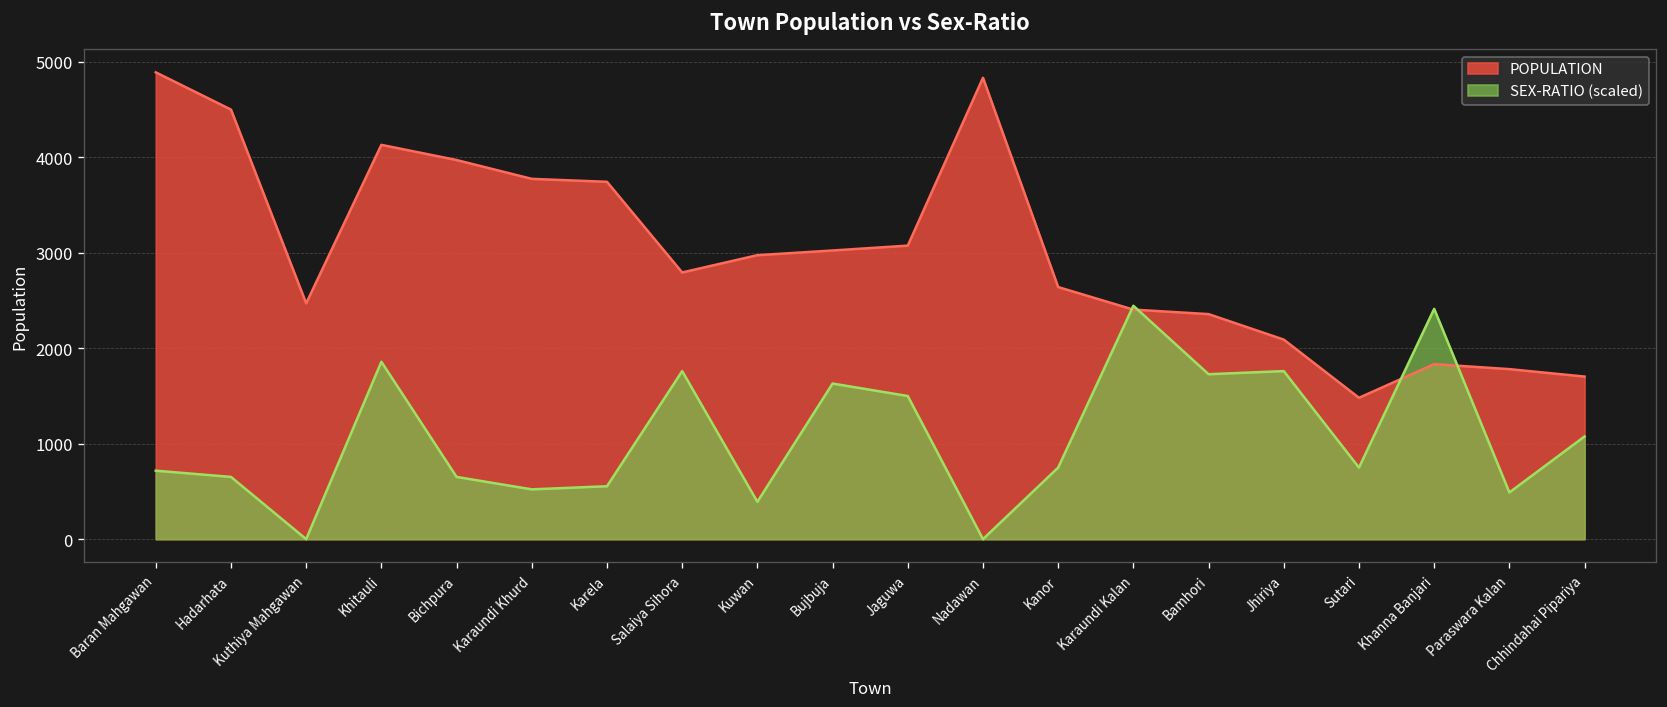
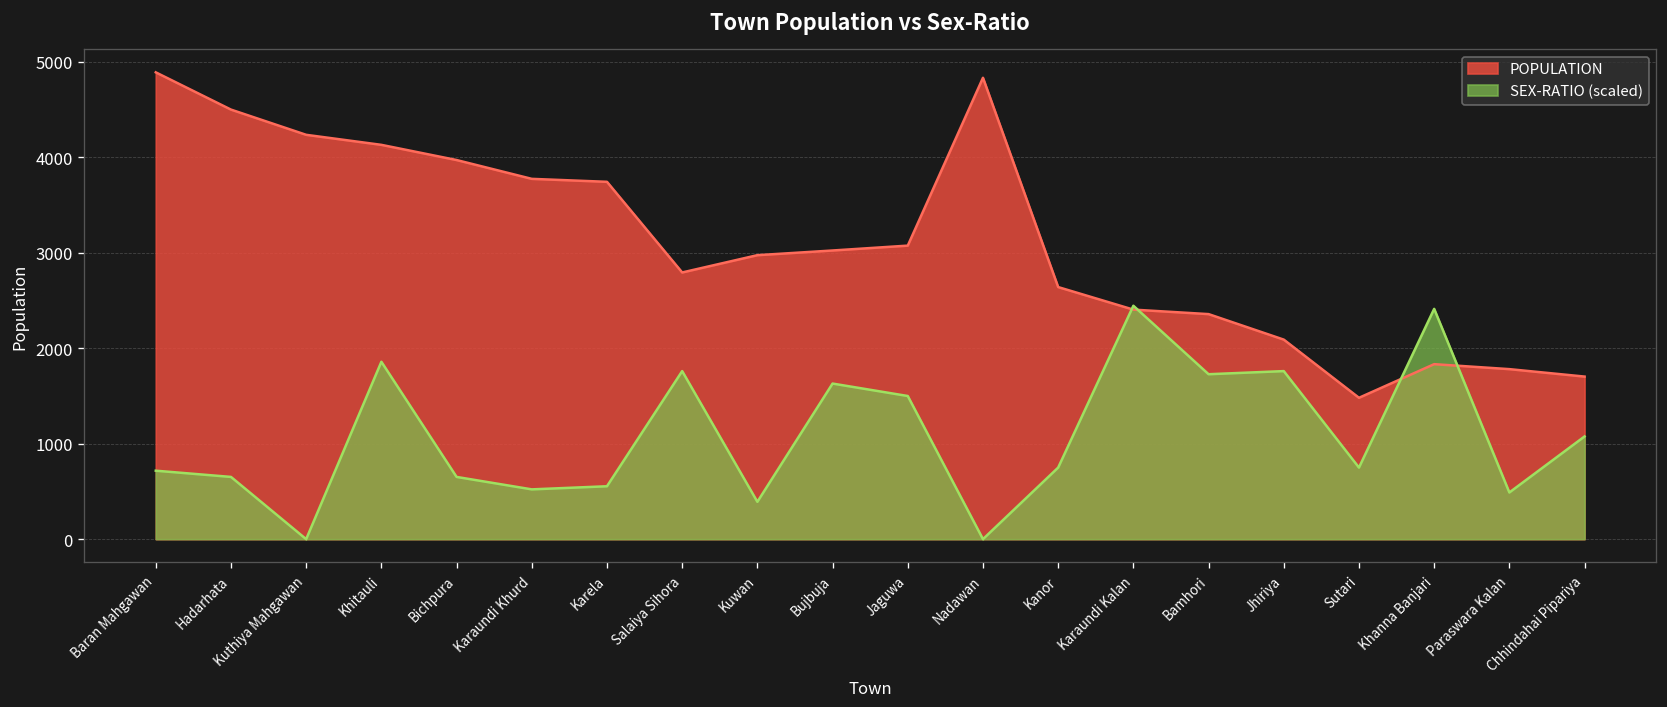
  {
    "POPULATION": {
      "Baran Mahgawan": 4900,
      "Hadarhata": 4500,
-     "Kuthiya Mahgawan": 2500,
+     "Kuthiya Mahgawan": 4200,
      "Khitauli": 4100,
      "Bichpura": 4000,
      "Karaundi Khurd": 3800,
      "Karela": 3700,
      "Salaiya Sihora": 2800,
      "Kuwan": 3000,
      "Bujbuja": 3000,
      "Jaguwa": 3100,
      "Nadawan": 4800,
      "Kanor": 2600,
      "Karaundi Kalan": 2400,
      "Bamhori": 2400,
      "Jhiriya": 2100,
      "Sutari": 1500,
      "Khanna Banjari": 1800,
      "Paraswara Kalan": 1800,
      "Chhindahai Pipariya": 1700
    },
    "SEX-RATIO (scaled)": {
      "Baran Mahgawan": 700,
      "Hadarhata": 700,
      "Kuthiya Mahgawan": 0,
      "Khitauli": 1900,
      "Bichpura": 700,
      "Karaundi Khurd": 500,
      "Karela": 600,
      "Salaiya Sihora": 1800,
      "Kuwan": 400,
      "Bujbuja": 1600,
      "Jaguwa": 1500,
      "Nadawan": 0,
      "Kanor": 700,
      "Karaundi Kalan": 2400,
      "Bamhori": 1700,
      "Jhiriya": 1800,
      "Sutari": 700,
      "Khanna Banjari": 2400,
      "Paraswara Kalan": 500,
      "Chhindahai Pipariya": 1100
    }
  }
